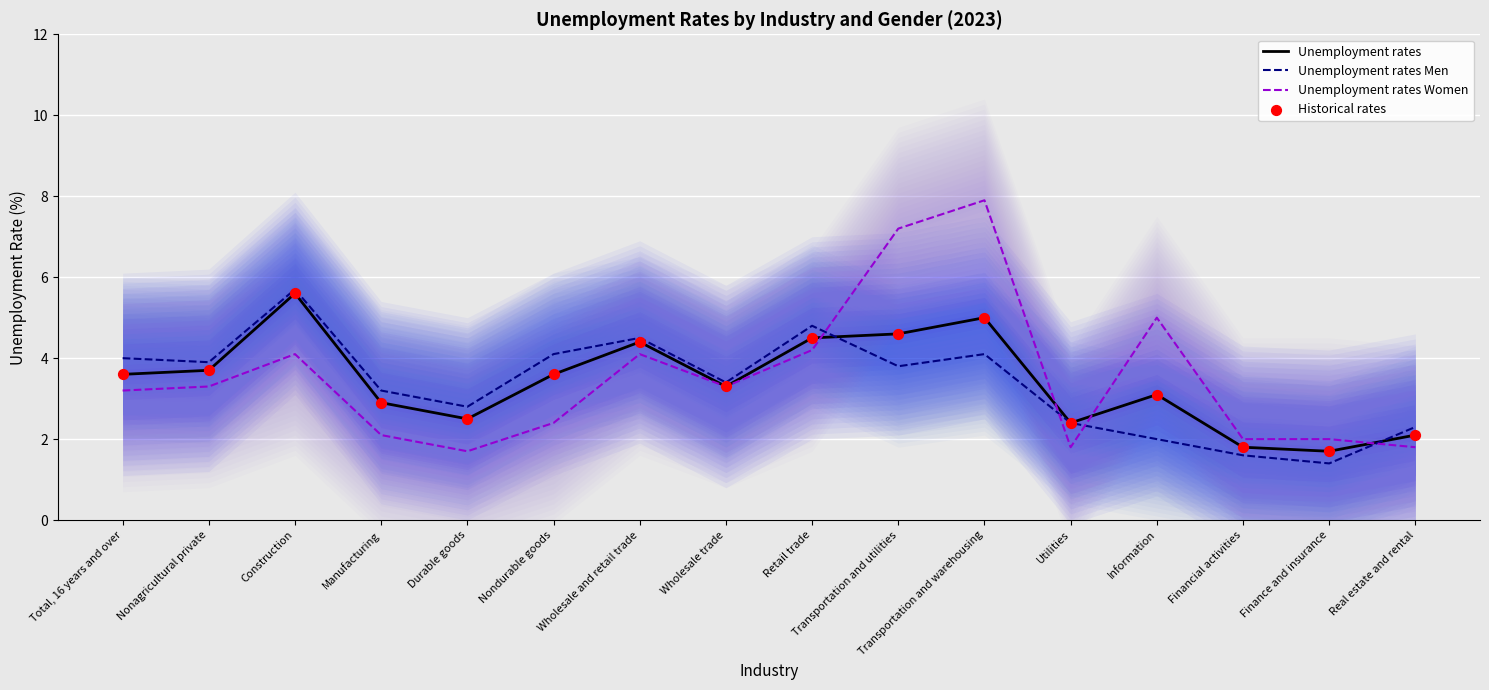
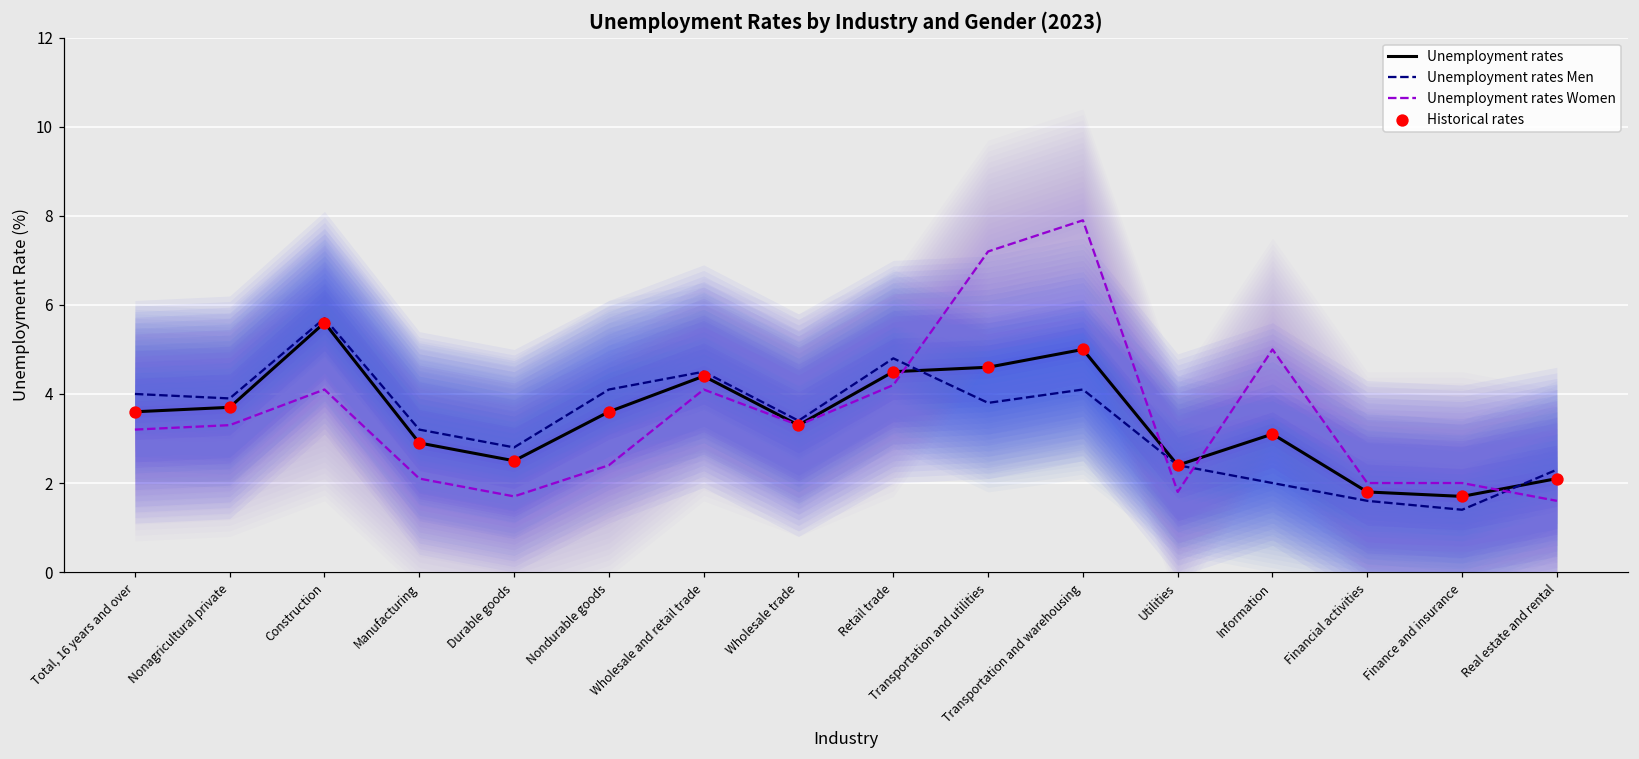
  {
    "Unemployment rates Men": {
      "Transportation and utilities": 3.8,
      "Transportation and warehousing": 4.1,
      "Information": 2.0,
      "Financial activities": 1.6,
      "Finance and insurance": 1.4
    },
    "Unemployment rates Women": {
      "Total, 16 years and over": 3.2,
      "Nonagricultural private": 3.3,
      "Construction": 4.1,
      "Manufacturing": 2.1,
      "Durable goods": 1.7,
      "Nondurable goods": 2.4,
      "Wholesale and retail trade": 4.1,
      "Retail trade": 4.2,
      "Transportation and utilities": 7.2,
      "Transportation and warehousing": 7.9,
      "Utilities": 1.8,
-     "Real estate and rental": 1.8
+     "Real estate and rental": 1.6
    }
  }
